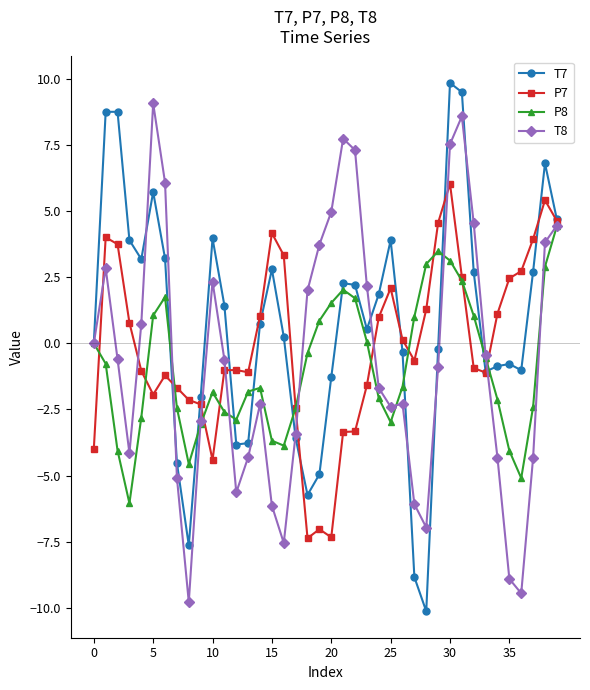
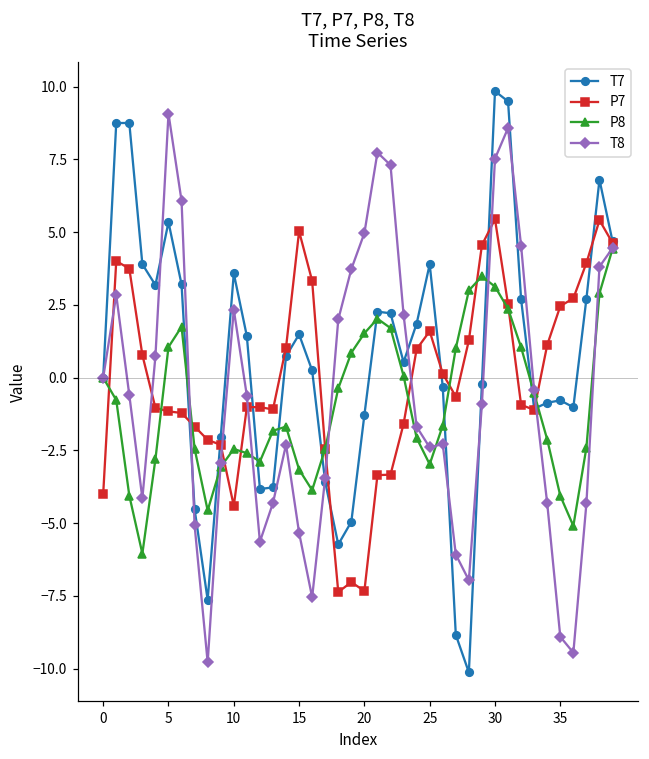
  {
    "T7": {
-     "5": 5.7,
-     "10": 4.0,
-     "15": 2.8,
+     "5": 5.3,
+     "10": 3.6,
+     "15": 1.5,
      "20": -1.3,
      "25": 3.9,
      "30": 9.8,
      "35": -0.8
    },
    "P7": {
      "0": -4.0,
-     "5": -1.9,
+     "5": -1.2,
      "10": -4.4,
-     "15": 4.2,
+     "15": 5.0,
      "20": -7.3,
-     "25": 2.1,
-     "30": 6.0,
+     "25": 1.6,
+     "30": 5.4,
      "35": 2.5
    },
    "P8": {
      "5": 1.1,
-     "10": -1.8,
-     "15": -3.7,
+     "10": -2.5,
+     "15": -3.2,
      "20": 1.5,
      "25": -3.0,
      "30": 3.1,
      "35": -4.1
    },
    "T8": {
      "5": 9.1,
      "10": 2.3,
-     "15": -6.1,
+     "15": -5.3,
      "20": 5.0,
      "25": -2.4,
      "30": 7.5,
      "35": -8.9
    }
  }
